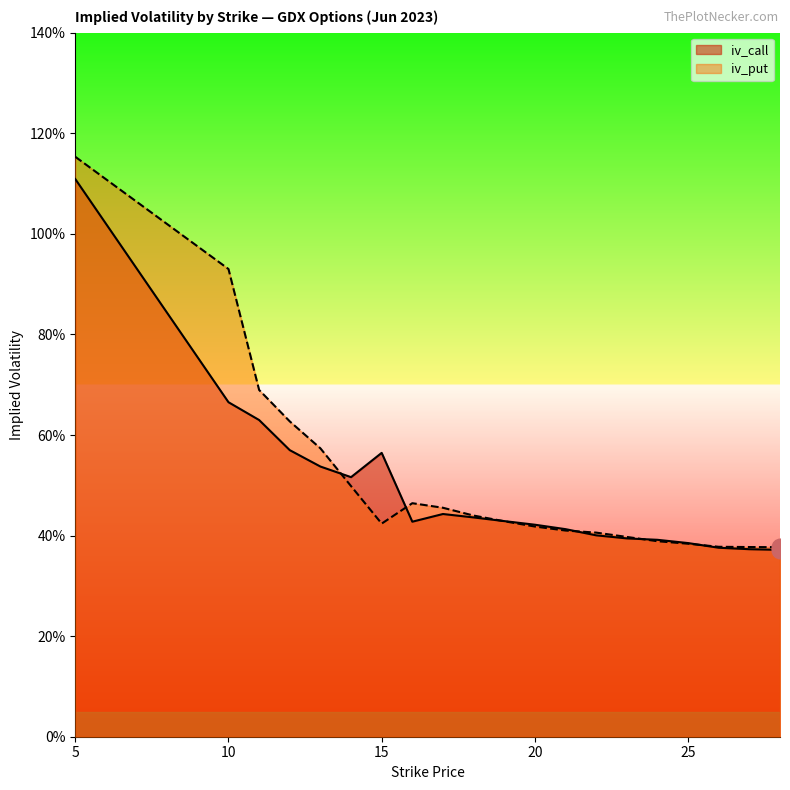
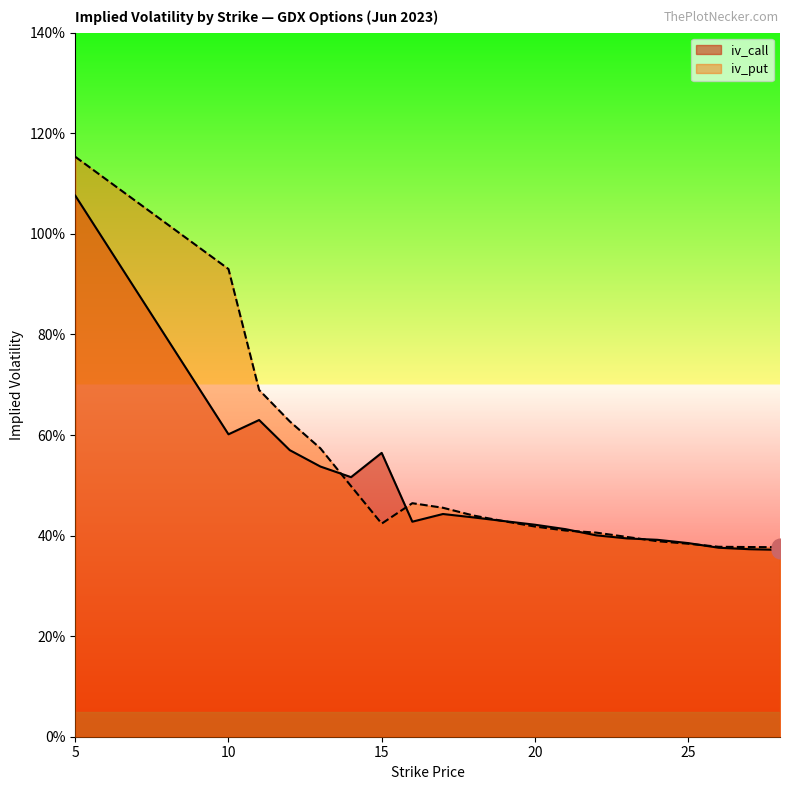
  {
    "iv_call": {
-     "5": "111%",
-     "10": "67%",
+     "5": "108%",
+     "10": "60%",
      "15": "56%"
    },
    "iv_put": {
      "5": "115%",
      "10": "93%",
      "15": "42%"
    }
  }
